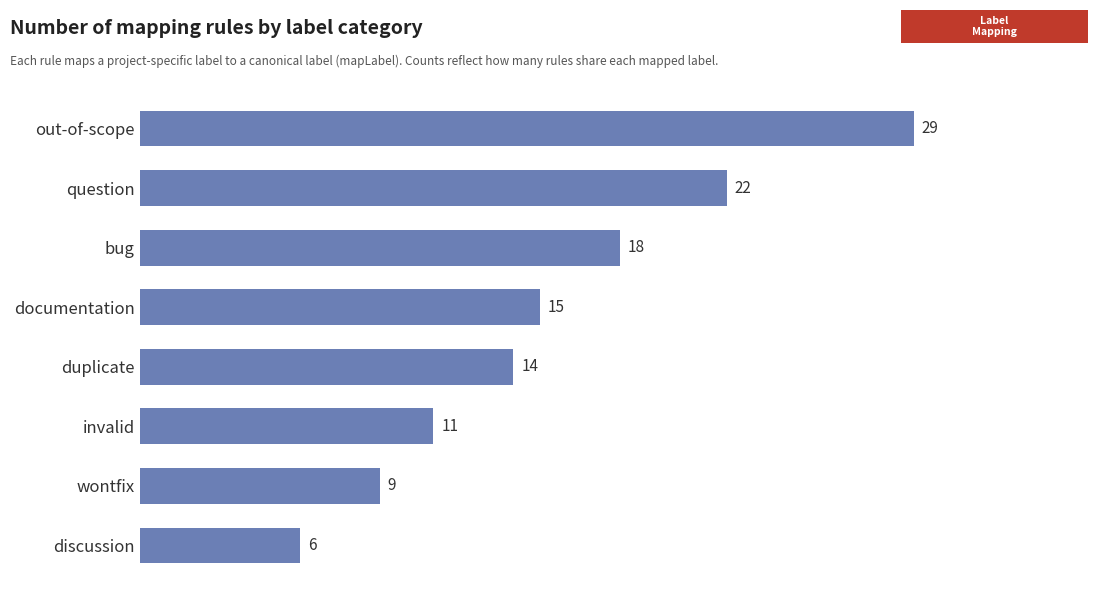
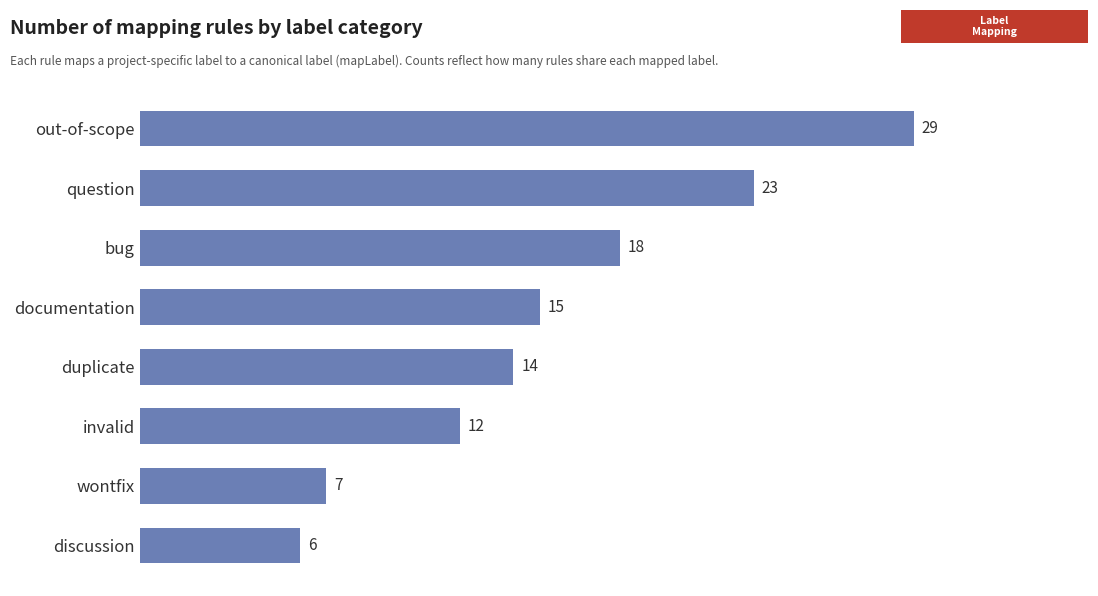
  {
    "out-of-scope": 29,
-   "question": 22,
+   "question": 23,
    "bug": 18,
    "documentation": 15,
    "duplicate": 14,
-   "invalid": 11,
-   "wontfix": 9,
+   "invalid": 12,
+   "wontfix": 7,
    "discussion": 6
  }
